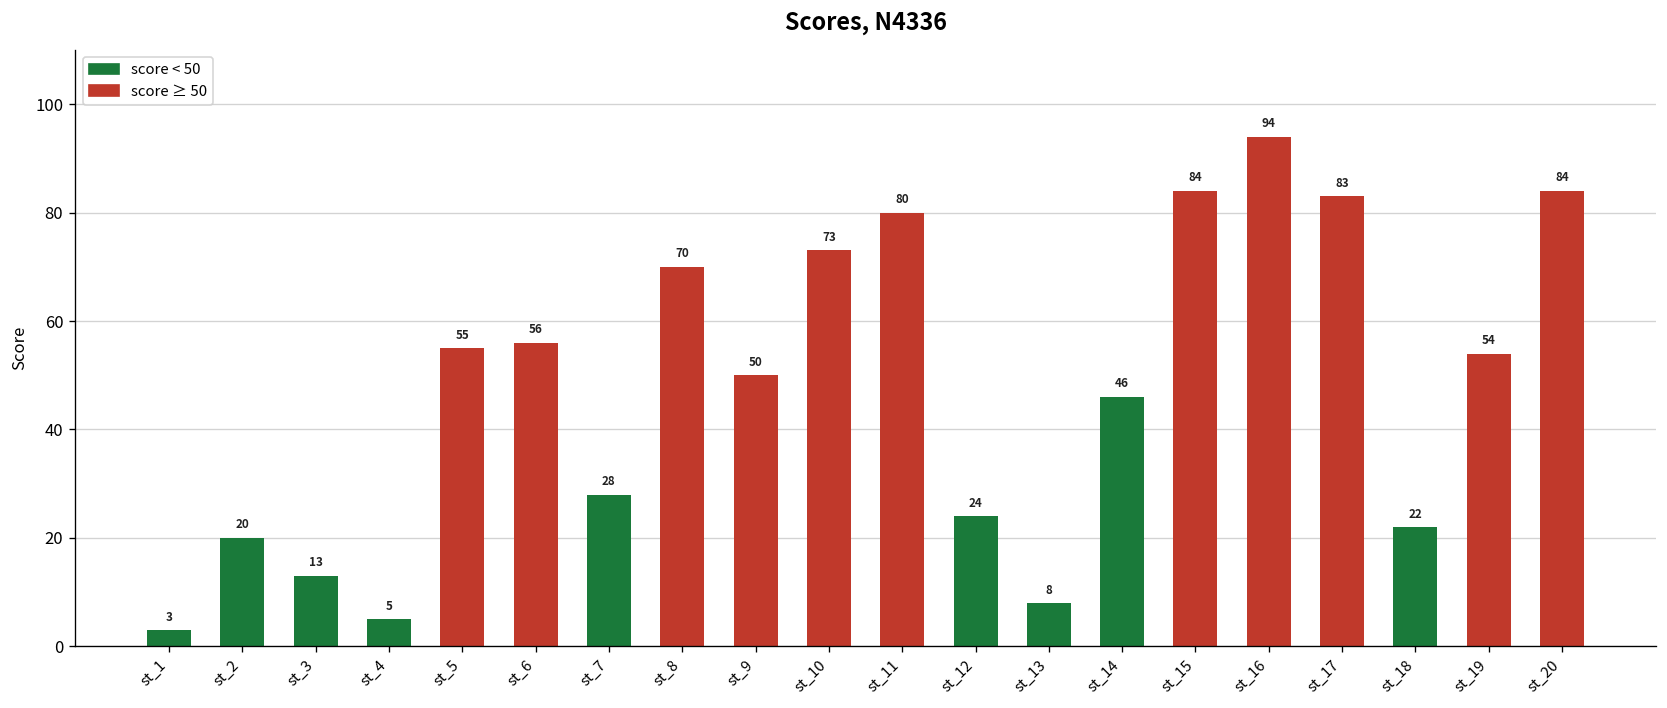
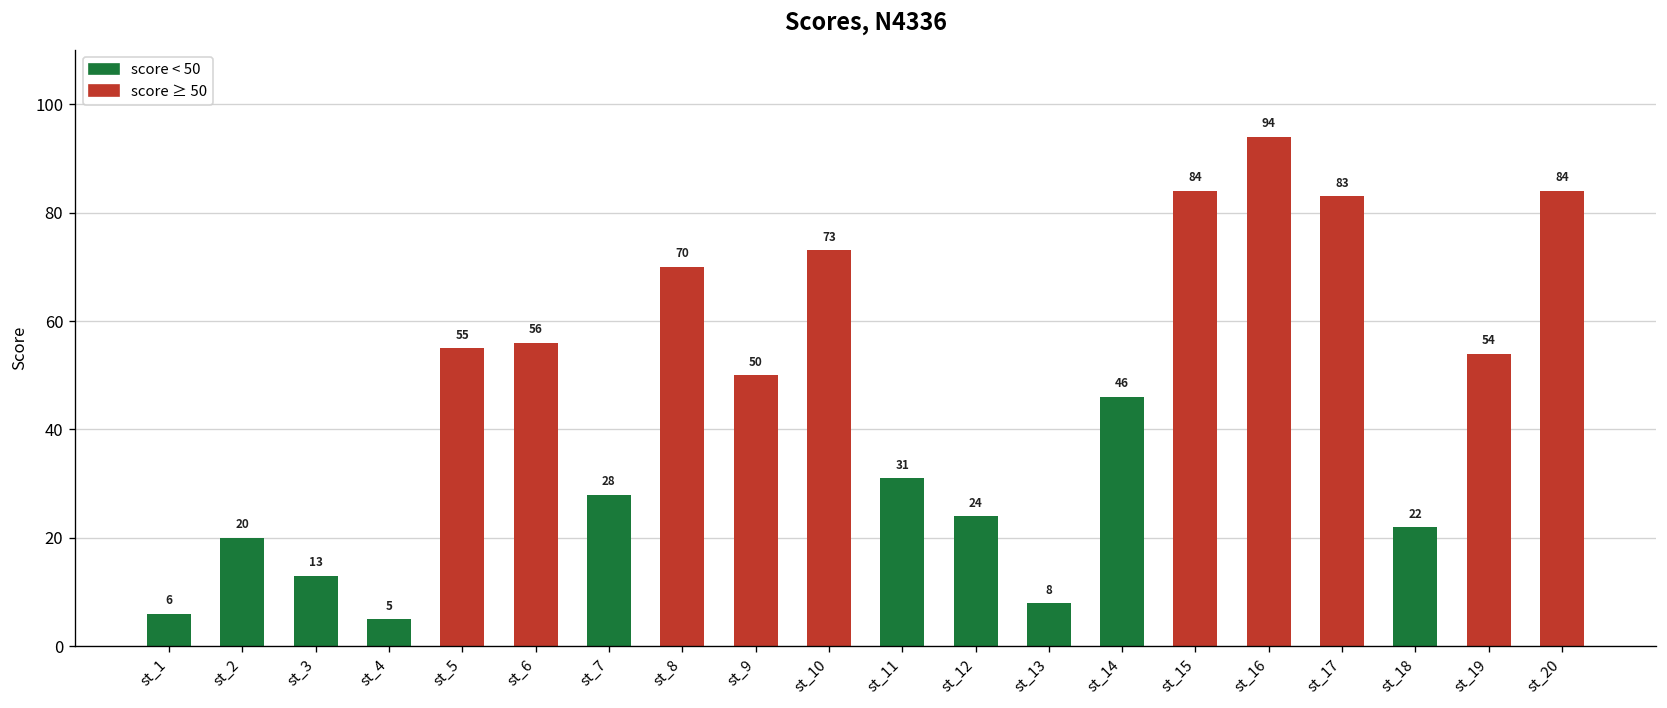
  {
-   "st_1": 3,
+   "st_1": 6,
    "st_2": 20,
    "st_3": 13,
    "st_4": 5,
    "st_5": 55,
    "st_6": 56,
    "st_7": 28,
    "st_8": 70,
    "st_9": 50,
    "st_10": 73,
-   "st_11": 80,
+   "st_11": 31,
    "st_12": 24,
    "st_13": 8,
    "st_14": 46,
    "st_15": 84,
    "st_16": 94,
    "st_17": 83,
    "st_18": 22,
    "st_19": 54,
    "st_20": 84
  }
